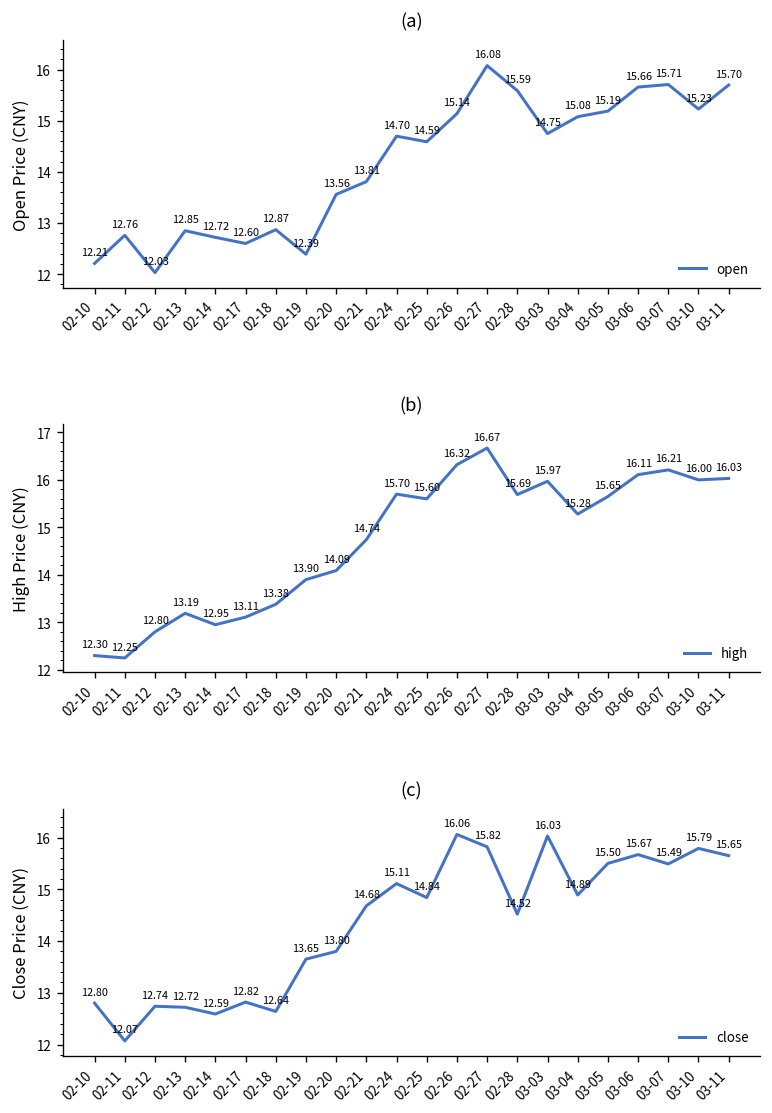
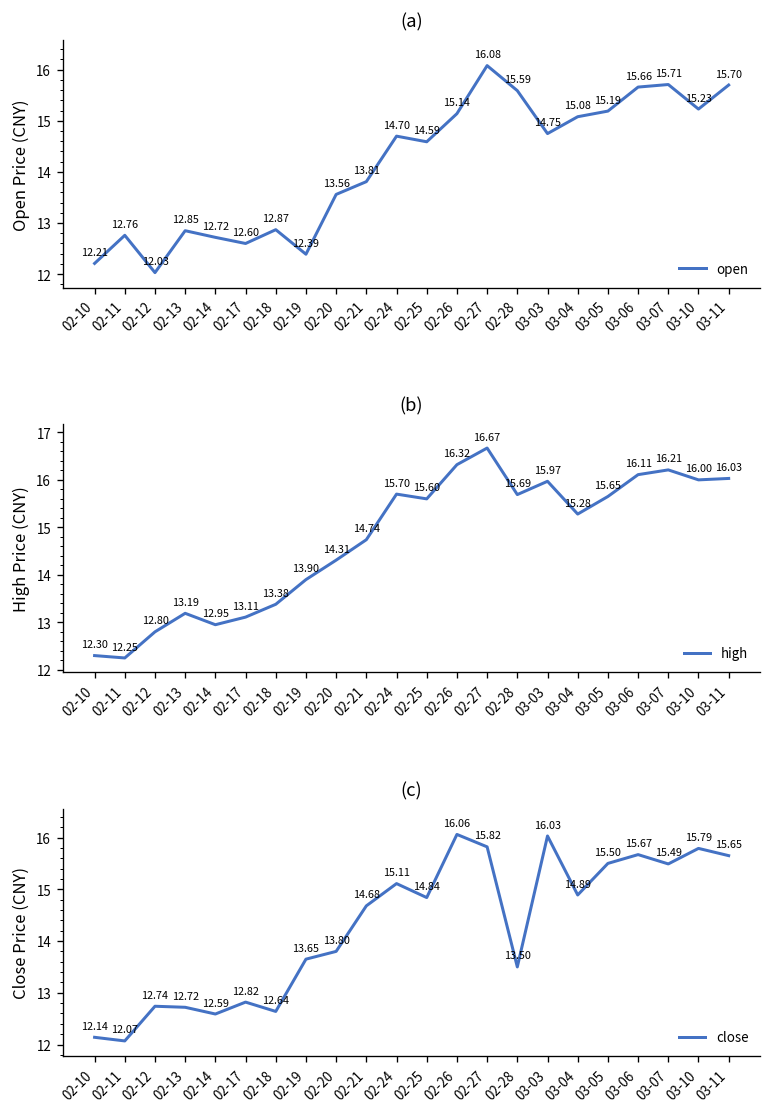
  {
    "(a)": {
      "02-10": 12.21,
      "02-11": 12.76,
      "02-12": 12.03,
      "02-13": 12.85,
      "02-14": 12.72,
      "02-17": 12.60,
      "02-18": 12.87,
      "02-19": 12.39,
      "02-20": 13.56,
      "02-21": 13.81,
      "02-24": 14.70,
      "02-25": 14.59,
      "02-26": 15.14,
      "02-27": 16.08,
      "02-28": 15.59,
      "03-03": 14.75,
      "03-04": 15.08,
      "03-05": 15.19,
      "03-06": 15.66,
      "03-07": 15.71,
      "03-10": 15.23,
      "03-11": 15.70
    },
    "(b)": {
      "02-10": 12.30,
      "02-11": 12.25,
      "02-12": 12.80,
      "02-13": 13.19,
      "02-14": 12.95,
      "02-17": 13.11,
      "02-18": 13.38,
      "02-19": 13.90,
-     "02-20": 14.09,
+     "02-20": 14.31,
      "02-21": 14.74,
      "02-24": 15.70,
      "02-25": 15.60,
      "02-26": 16.32,
      "02-27": 16.67,
      "02-28": 15.69,
      "03-03": 15.97,
      "03-04": 15.28,
      "03-05": 15.65,
      "03-06": 16.11,
      "03-07": 16.21,
      "03-10": 16.00,
      "03-11": 16.03
    },
    "(c)": {
-     "02-10": 12.80,
+     "02-10": 12.14,
      "02-11": 12.07,
      "02-12": 12.74,
      "02-13": 12.72,
      "02-14": 12.59,
      "02-17": 12.82,
      "02-18": 12.64,
      "02-19": 13.65,
      "02-20": 13.80,
      "02-21": 14.68,
      "02-24": 15.11,
      "02-25": 14.84,
      "02-26": 16.06,
      "02-27": 15.82,
-     "02-28": 14.52,
+     "02-28": 13.50,
      "03-03": 16.03,
      "03-04": 14.89,
      "03-05": 15.50,
      "03-06": 15.67,
      "03-07": 15.49,
      "03-10": 15.79,
      "03-11": 15.65
    }
  }
